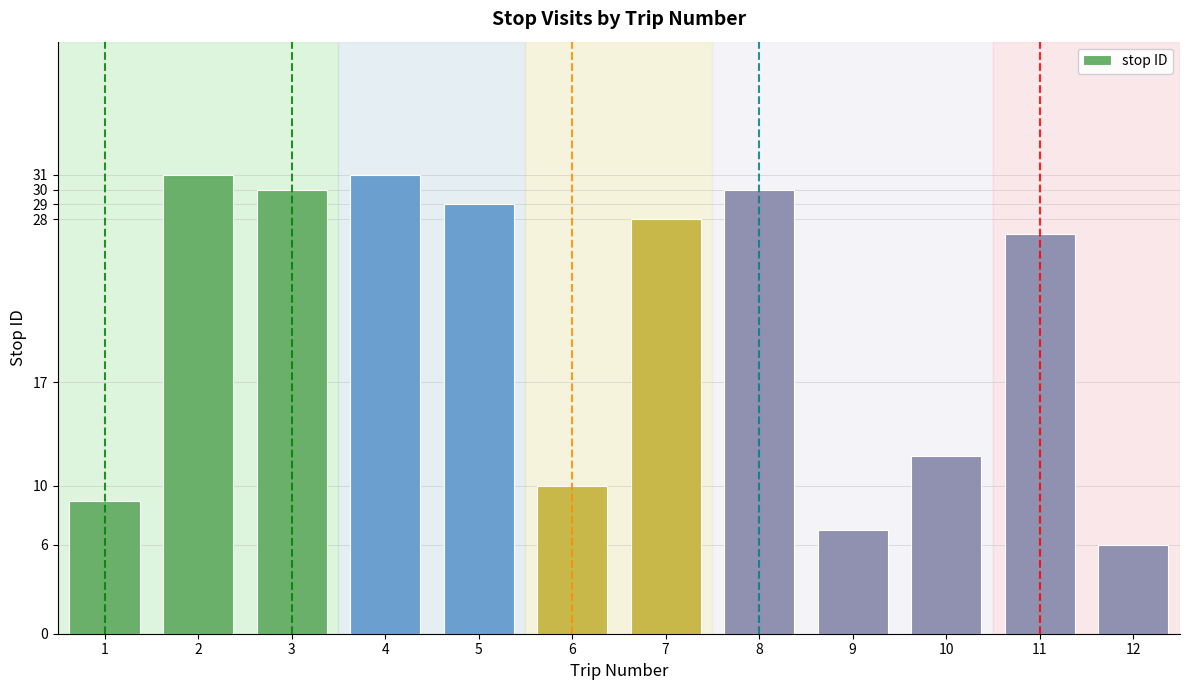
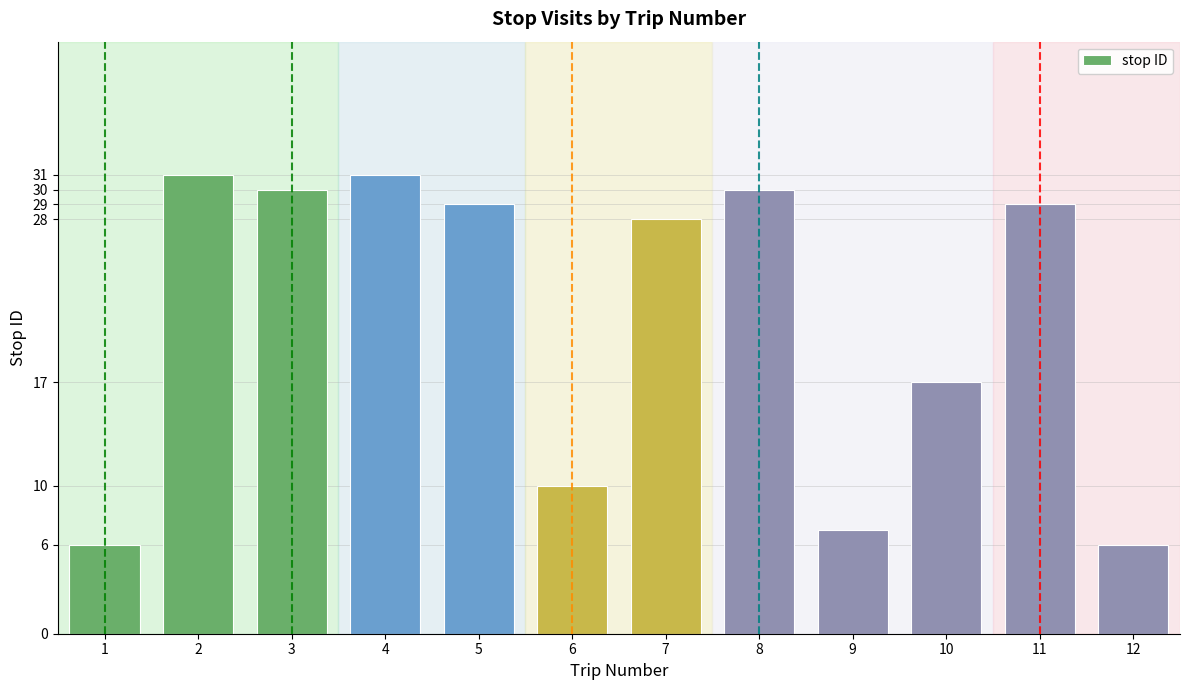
  {
-   "1": 9,
+   "1": 6,
    "2": 31,
    "3": 30,
    "4": 31,
    "5": 29,
    "6": 10,
    "7": 28,
    "8": 30,
    "9": 7,
-   "10": 12,
-   "11": 27,
+   "10": 17,
+   "11": 29,
    "12": 6
  }
